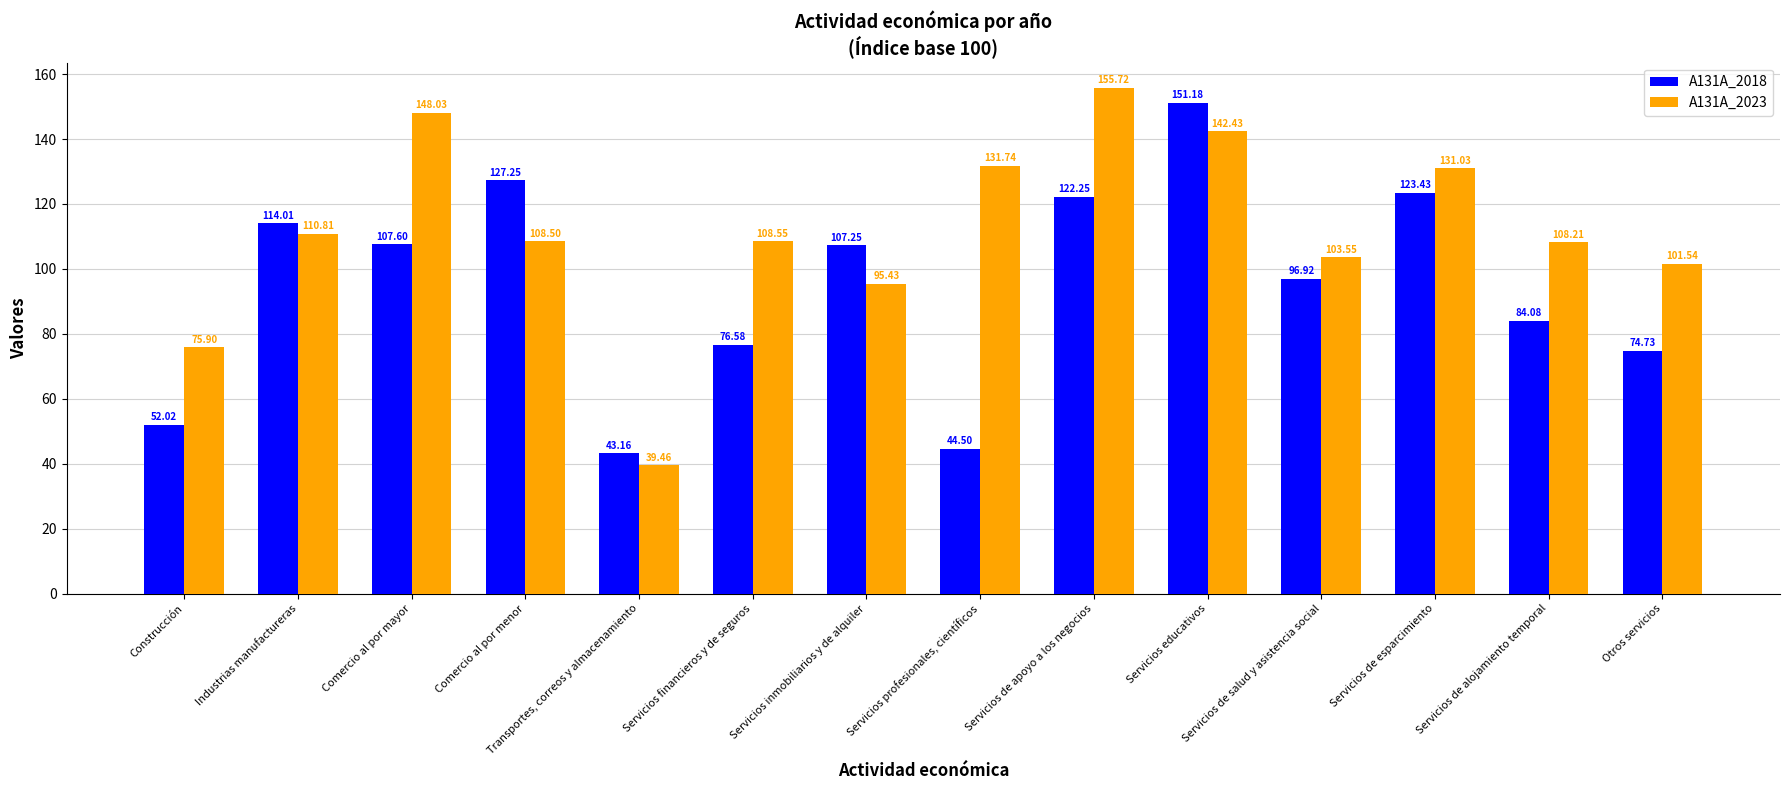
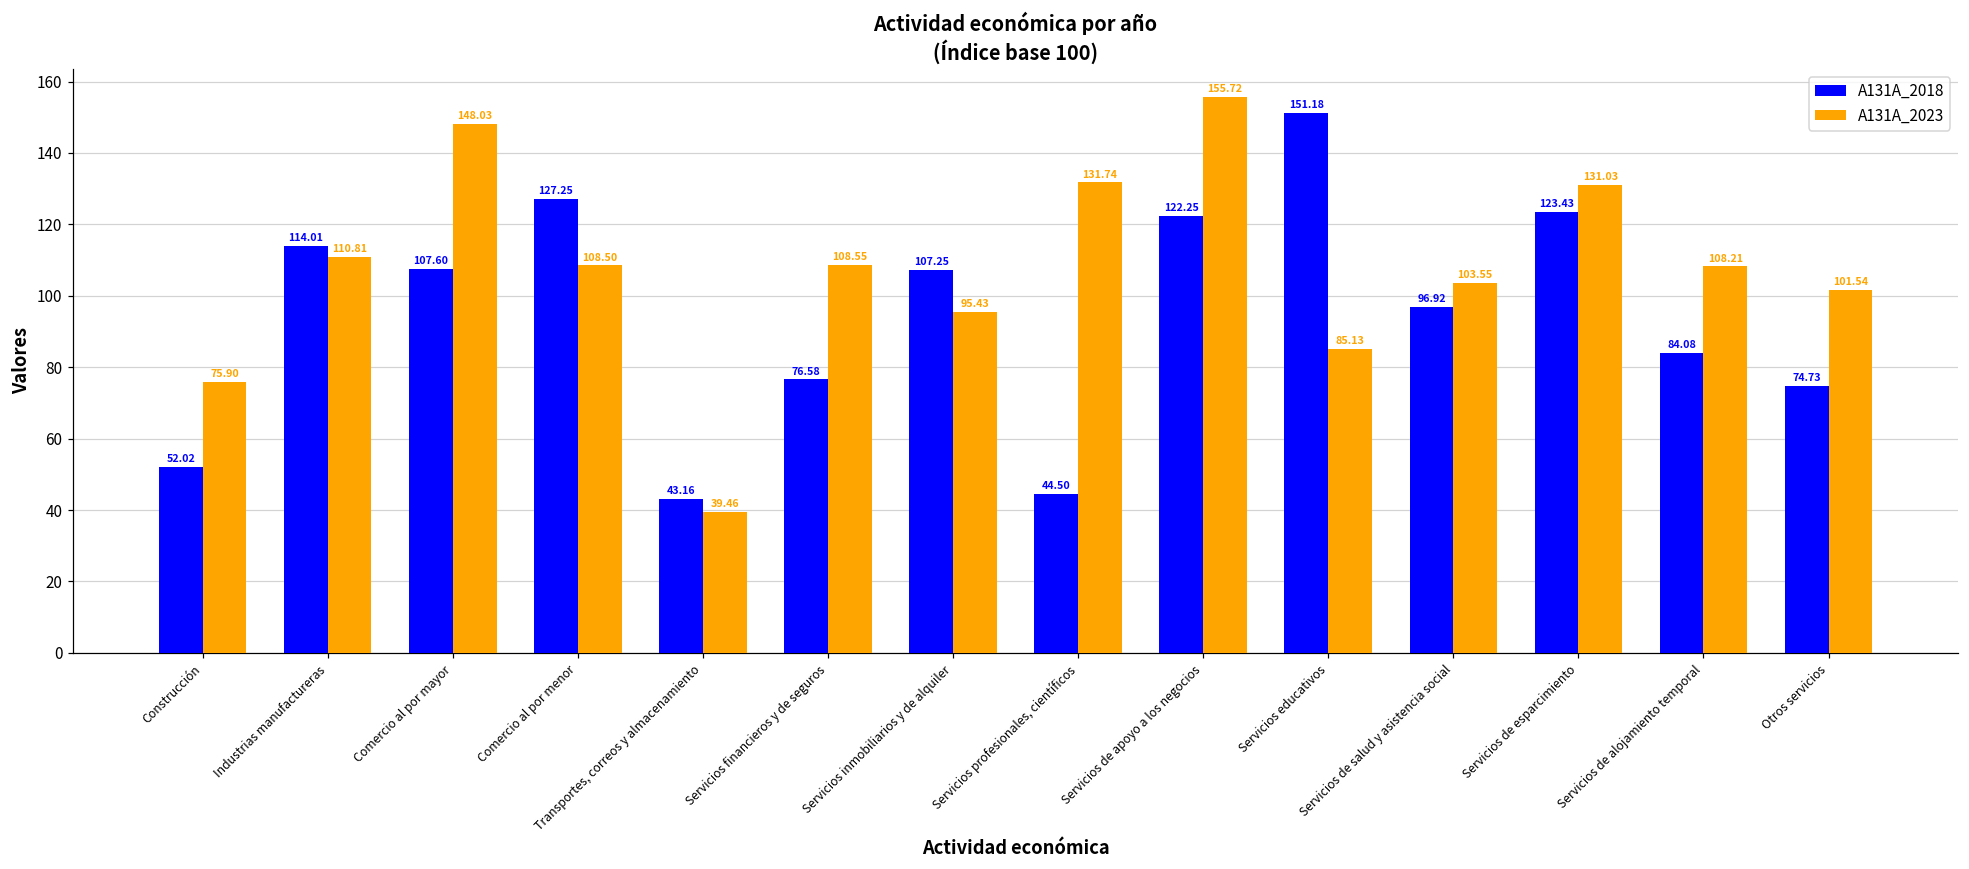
  {
    "A131A_2018": {
      "Construcción": 52.02,
      "Industrias manufactureras": 114.01,
      "Comercio al por mayor": 107.60,
      "Comercio al por menor": 127.25,
      "Transportes, correos y almacenamiento": 43.16,
      "Servicios financieros y de seguros": 76.58,
      "Servicios inmobiliarios y de alquiler": 107.25,
      "Servicios profesionales, científicos": 44.50,
      "Servicios de apoyo a los negocios": 122.25,
      "Servicios educativos": 151.18,
      "Servicios de salud y asistencia social": 96.92,
      "Servicios de esparcimiento": 123.43,
      "Servicios de alojamiento temporal": 84.08,
      "Otros servicios": 74.73
    },
    "A131A_2023": {
      "Construcción": 75.90,
      "Industrias manufactureras": 110.81,
      "Comercio al por mayor": 148.03,
      "Comercio al por menor": 108.50,
      "Transportes, correos y almacenamiento": 39.46,
      "Servicios financieros y de seguros": 108.55,
      "Servicios inmobiliarios y de alquiler": 95.43,
      "Servicios profesionales, científicos": 131.74,
      "Servicios de apoyo a los negocios": 155.72,
-     "Servicios educativos": 142.43,
+     "Servicios educativos": 85.13,
      "Servicios de salud y asistencia social": 103.55,
      "Servicios de esparcimiento": 131.03,
      "Servicios de alojamiento temporal": 108.21,
      "Otros servicios": 101.54
    }
  }
